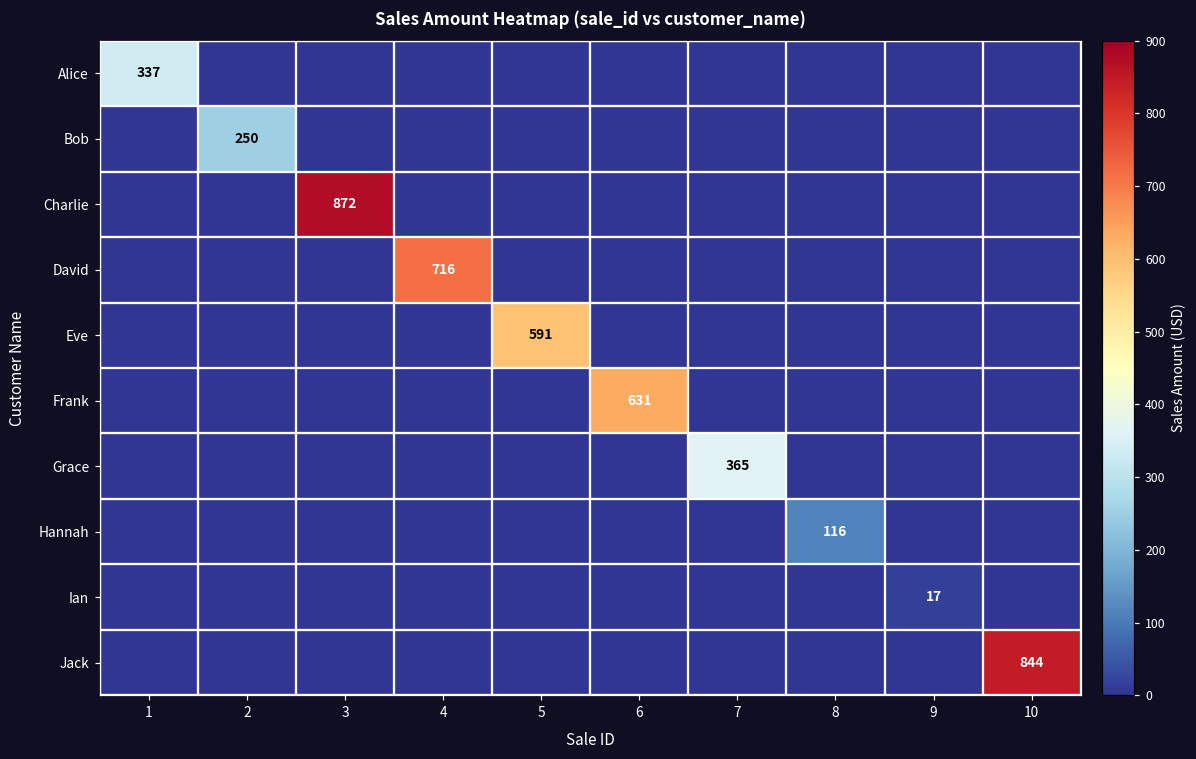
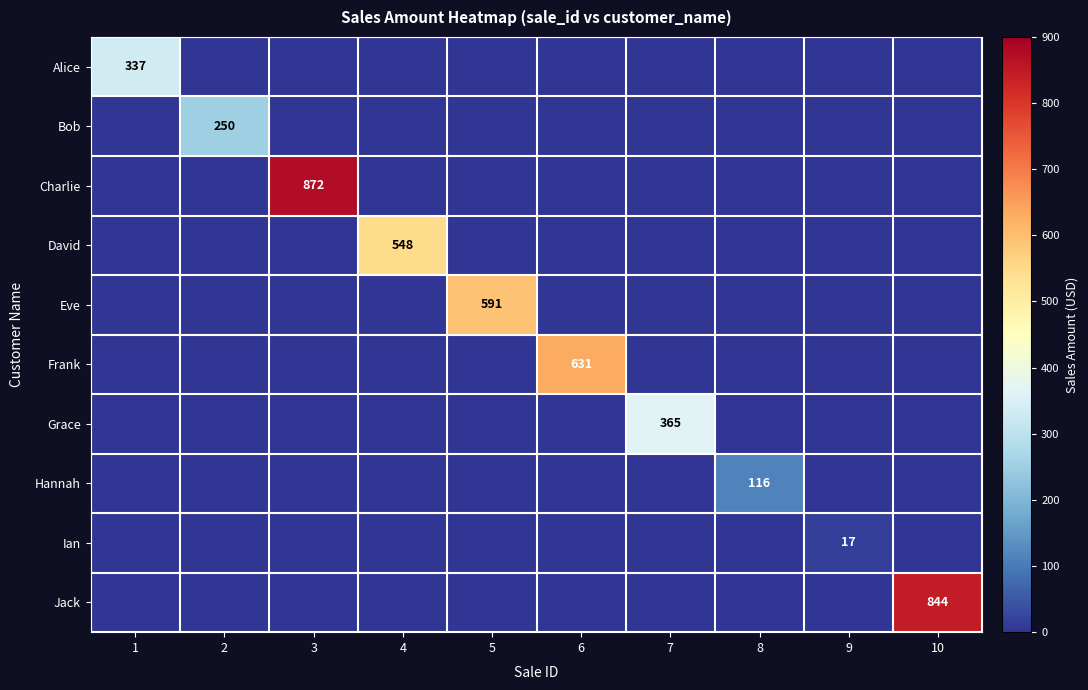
  {
    "Alice": {
      "1": 337
    },
    "Bob": {
      "2": 250
    },
    "Charlie": {
      "3": 872
    },
    "David": {
-     "4": 716
+     "4": 548
    },
    "Eve": {
      "5": 591
    },
    "Frank": {
      "6": 631
    },
    "Grace": {
      "7": 365
    },
    "Hannah": {
      "8": 116
    },
    "Ian": {
      "9": 17
    },
    "Jack": {
      "10": 844
    }
  }
